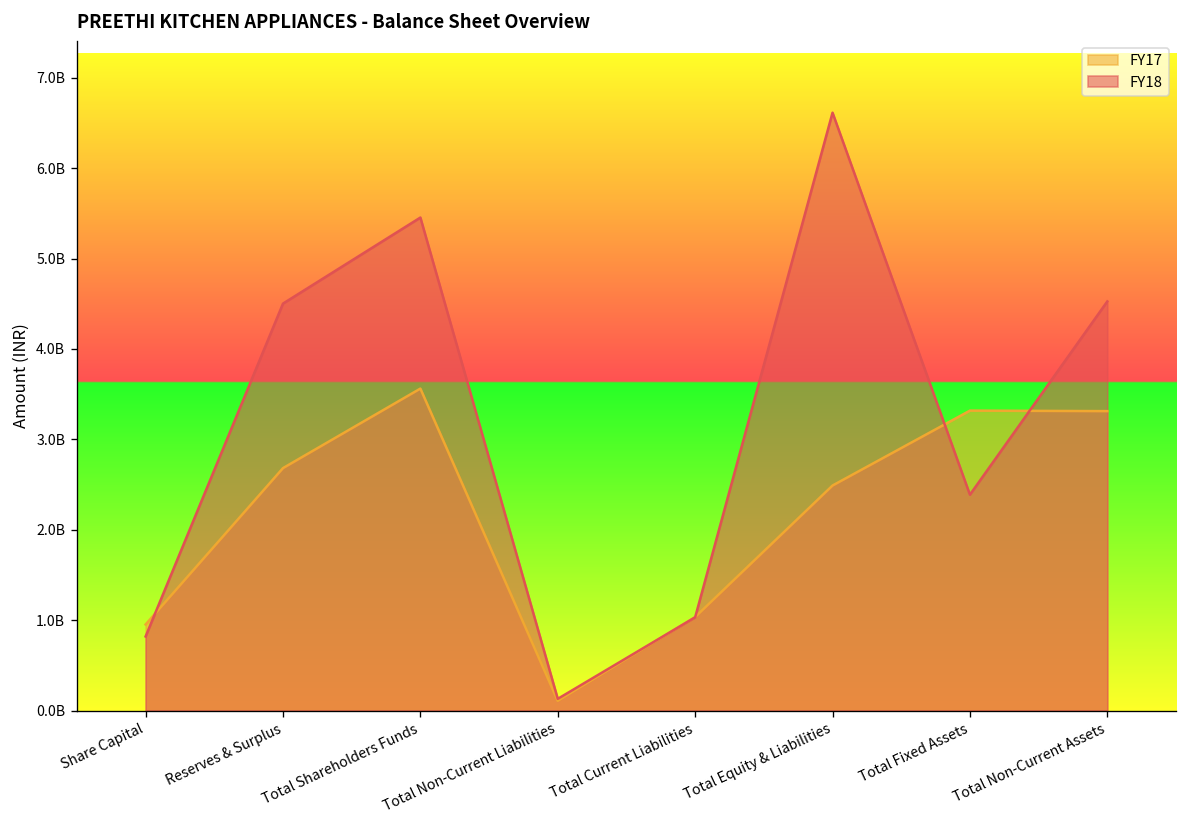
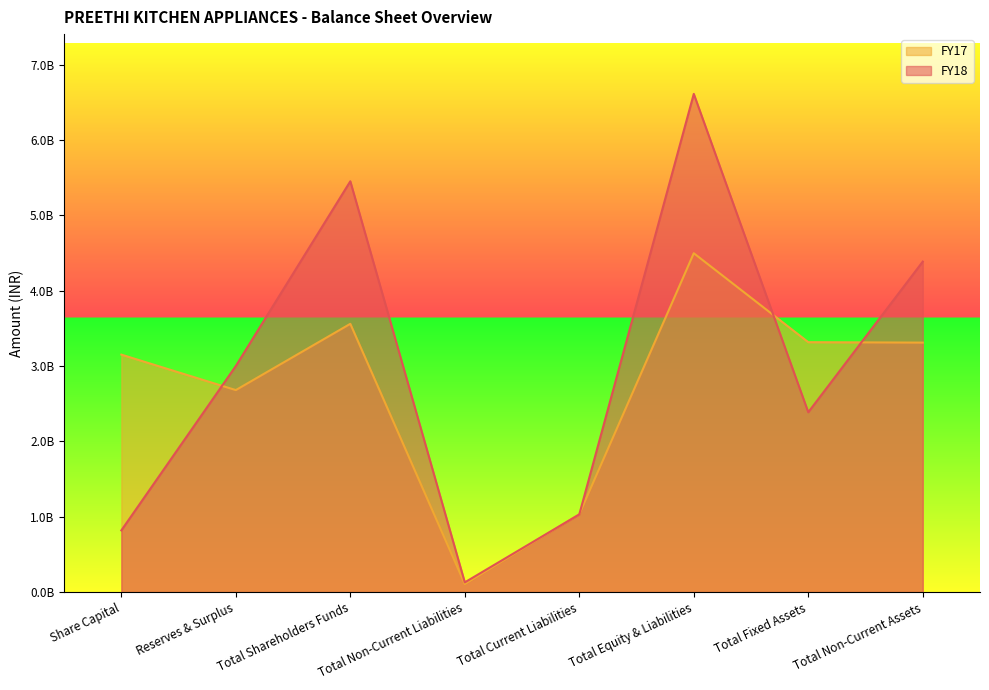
  {
    "FY17": {
-     "Share Capital": 1000000000,
+     "Share Capital": 3200000000,
      "Reserves & Surplus": 2700000000,
      "Total Shareholders Funds": 3600000000,
-     "Total Equity & Liabilities": 2500000000,
+     "Total Equity & Liabilities": 4500000000,
      "Total Fixed Assets": 3300000000,
      "Total Non-Current Assets": 3300000000
    },
    "FY18": {
      "Share Capital": 800000000,
-     "Reserves & Surplus": 4500000000,
+     "Reserves & Surplus": 3000000000,
      "Total Shareholders Funds": 5500000000,
      "Total Equity & Liabilities": 6600000000,
      "Total Fixed Assets": 2400000000,
-     "Total Non-Current Assets": 4500000000
+     "Total Non-Current Assets": 4400000000
    }
  }
